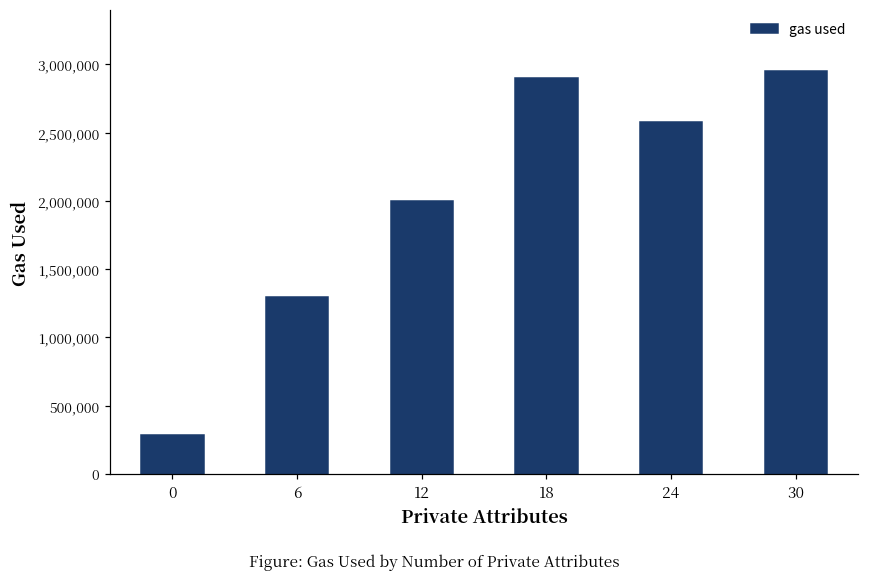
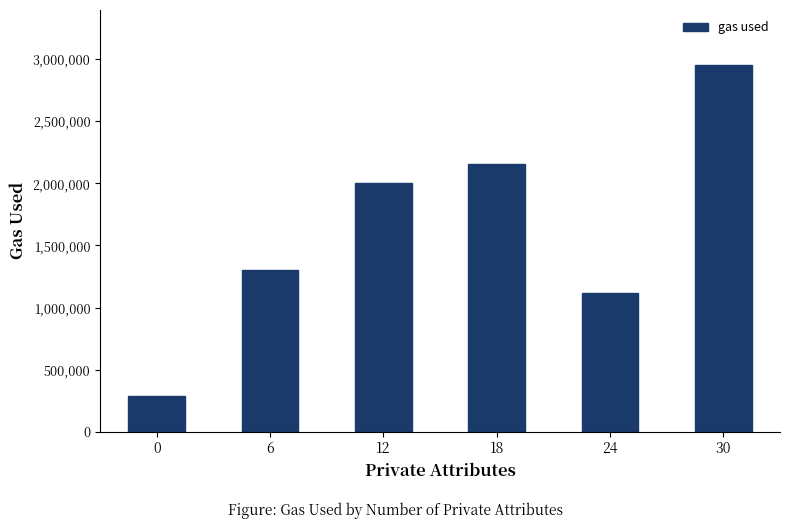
  {
    "0": "290,000",
    "6": "1,300,000",
    "12": "2,000,000",
-   "18": "2,900,000",
-   "24": "2,580,000",
+   "18": "2,160,000",
+   "24": "1,110,000",
    "30": "2,950,000"
  }
